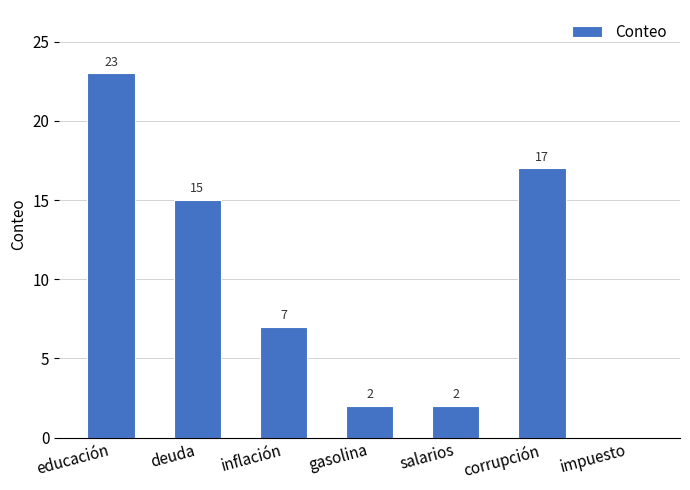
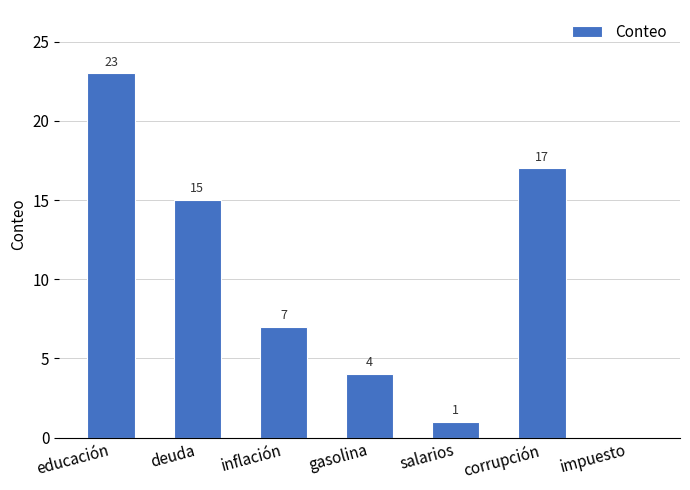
  {
    "educación": 23,
    "deuda": 15,
    "inflación": 7,
-   "gasolina": 2,
-   "salarios": 2,
+   "gasolina": 4,
+   "salarios": 1,
    "corrupción": 17
  }
